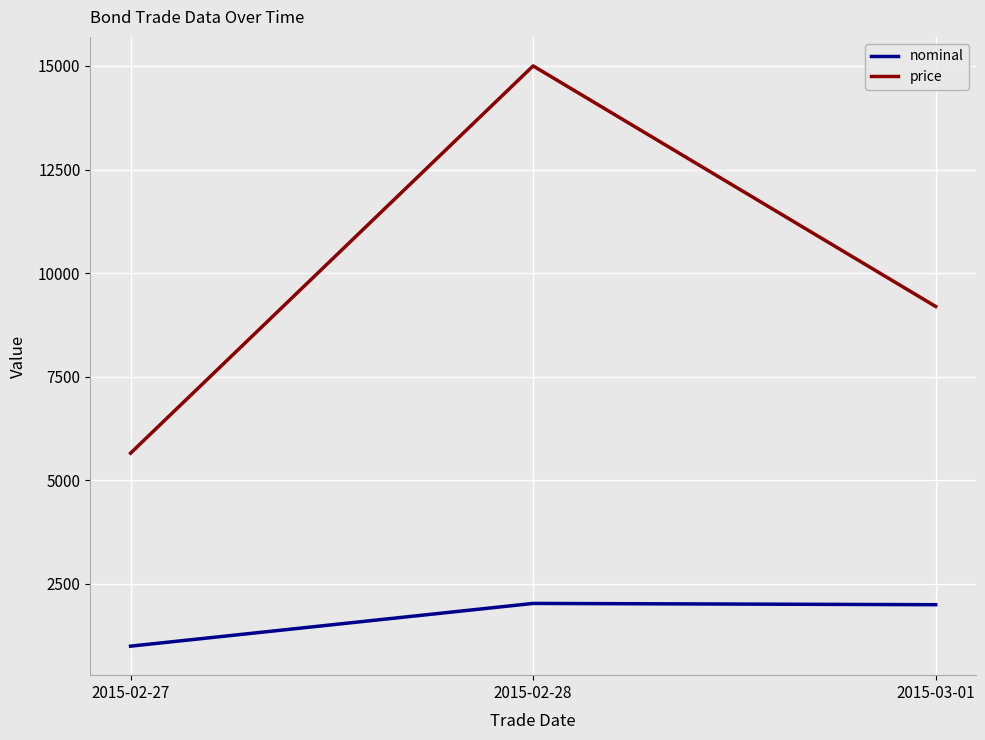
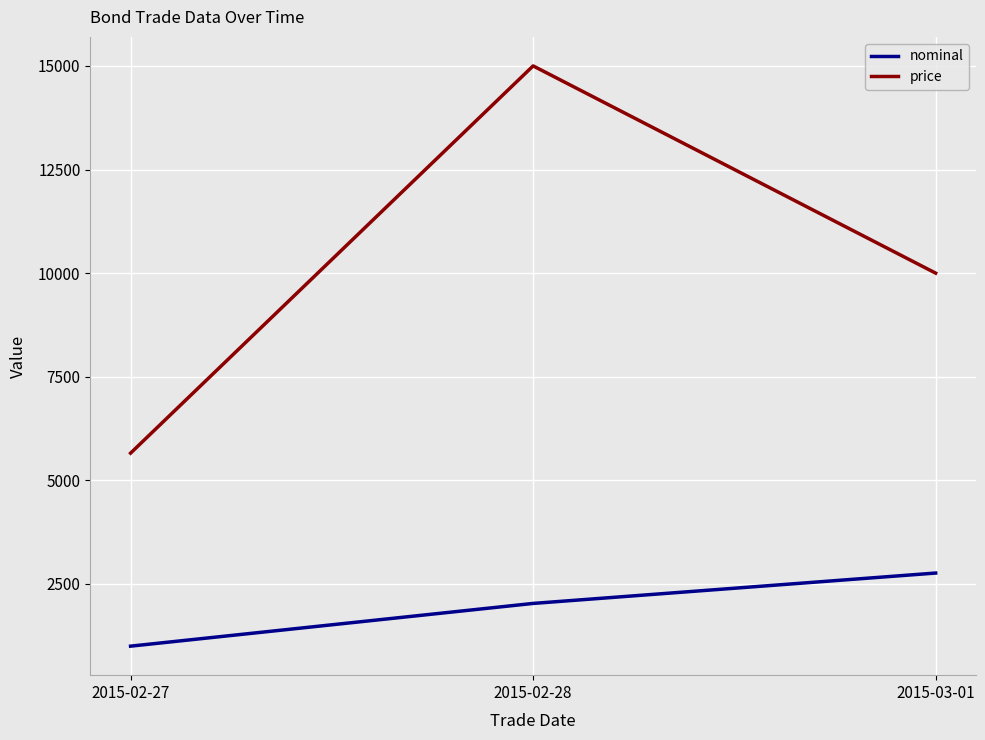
  {
    "nominal": {
      "2015-02-27": 1000,
      "2015-02-28": 2000,
-     "2015-03-01": 2000
+     "2015-03-01": 2800
    },
    "price": {
      "2015-02-27": 5700,
      "2015-02-28": 15000,
-     "2015-03-01": 9200
+     "2015-03-01": 10000
    }
  }
